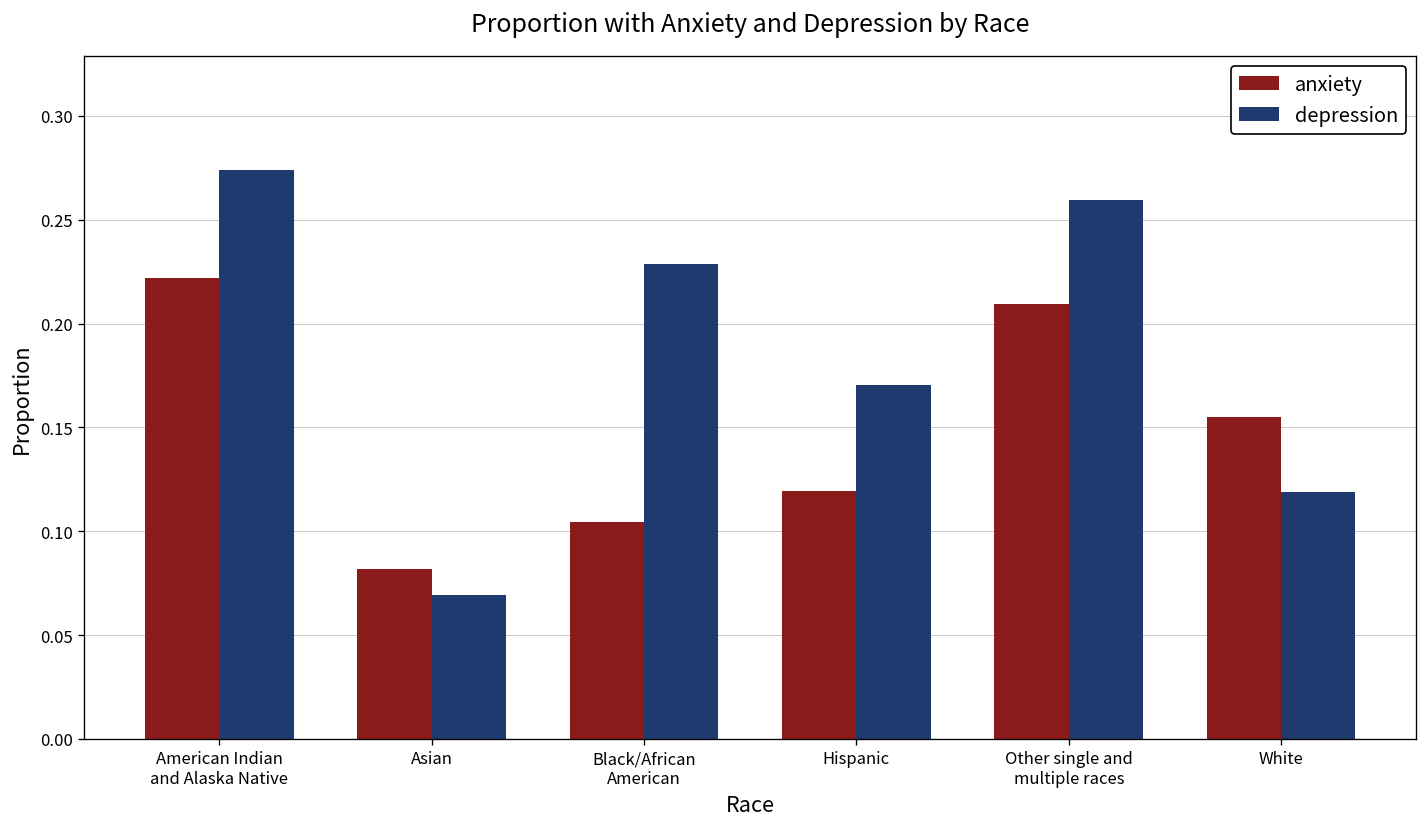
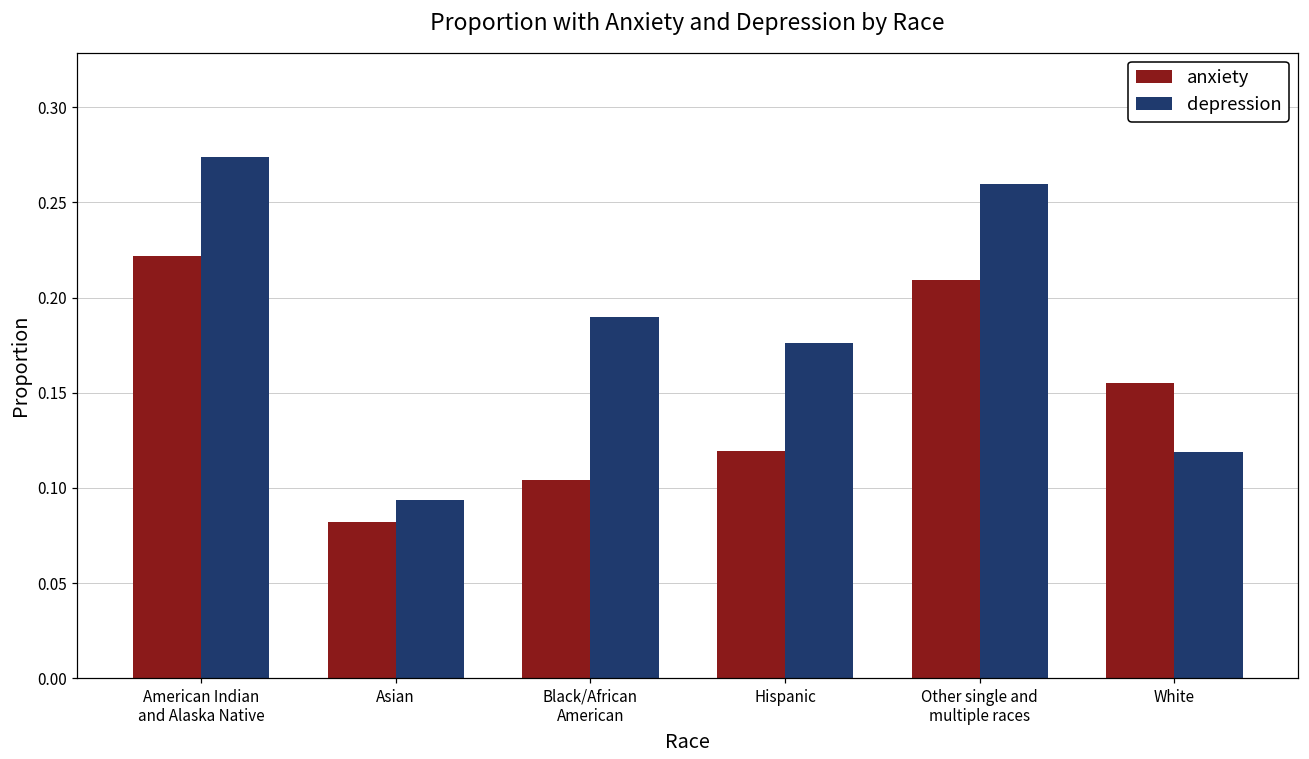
  {
    "anxiety": {
      "American Indian and Alaska Native": 0.222,
      "Asian": 0.082,
      "Black/African American": 0.104,
      "Hispanic": 0.119,
      "Other single and multiple races": 0.209,
      "White": 0.155
    },
    "depression": {
      "American Indian and Alaska Native": 0.274,
-     "Asian": 0.069,
-     "Black/African American": 0.228,
-     "Hispanic": 0.171,
+     "Asian": 0.093,
+     "Black/African American": 0.190,
+     "Hispanic": 0.176,
      "Other single and multiple races": 0.260,
      "White": 0.119
    }
  }
